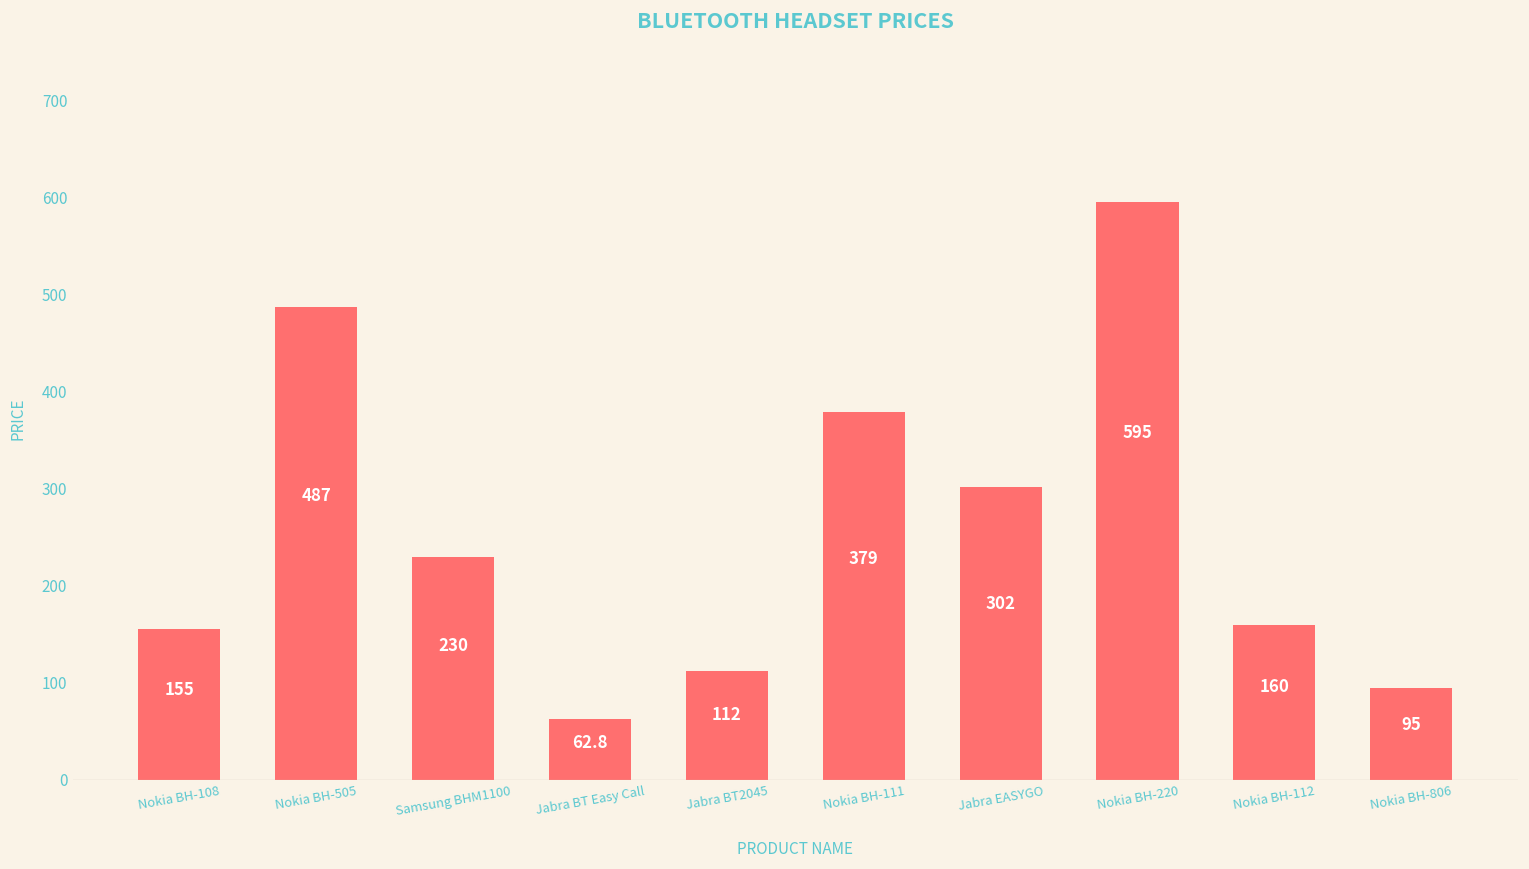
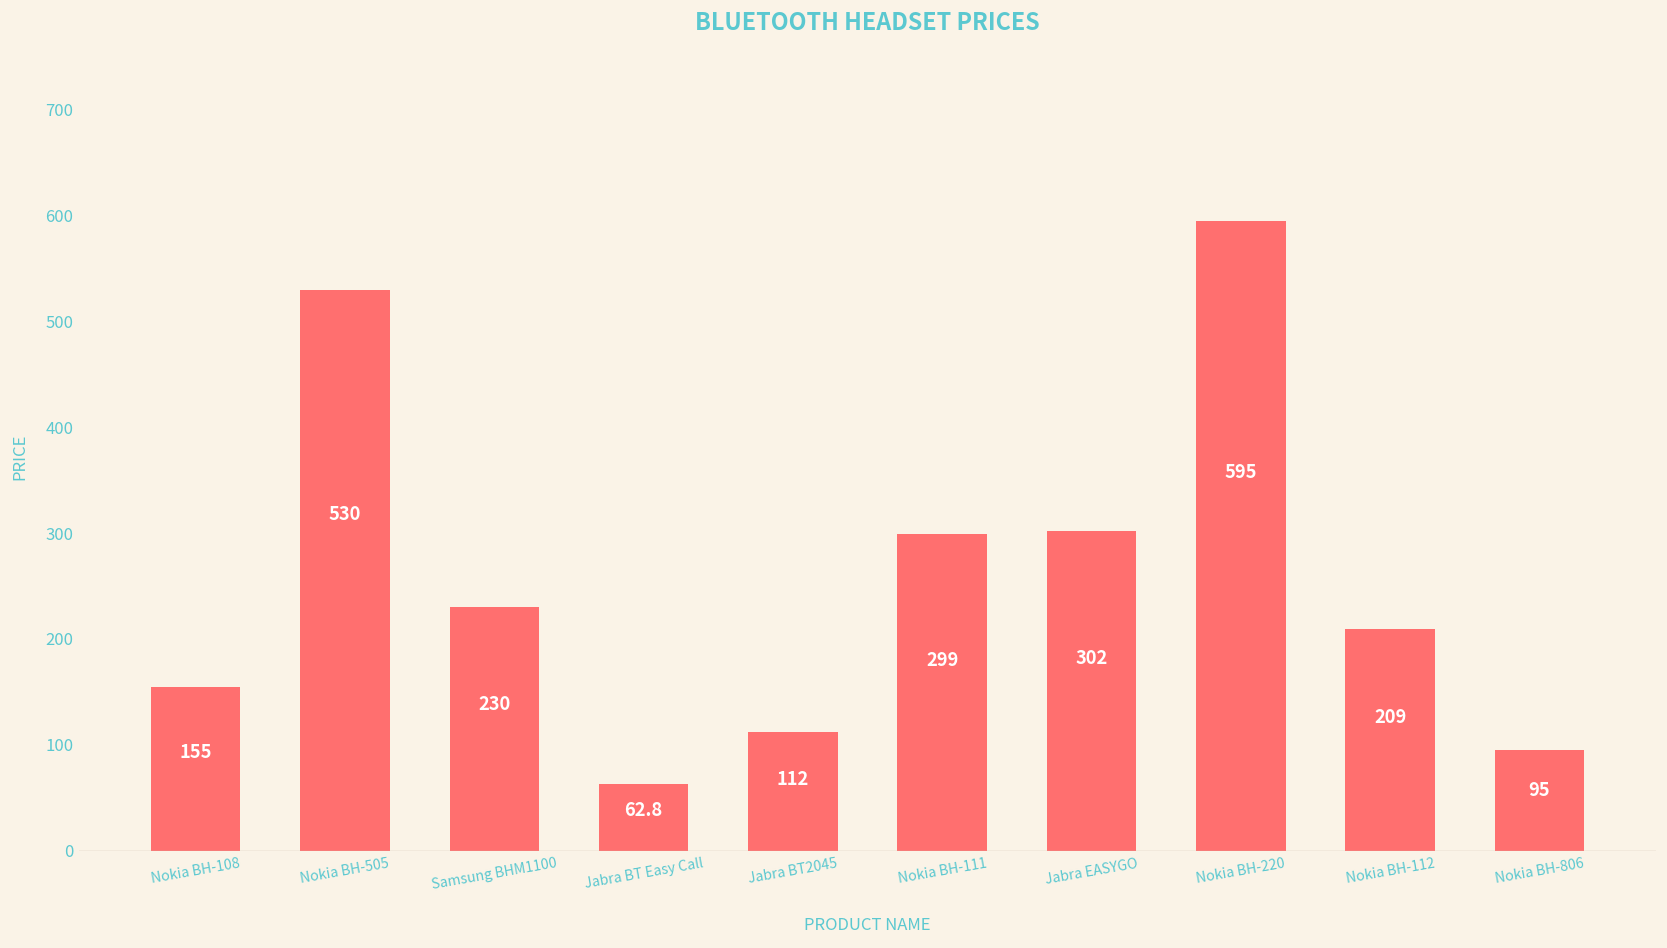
  {
    "Nokia BH-108": 155,
-   "Nokia BH-505": 487,
+   "Nokia BH-505": 530,
    "Samsung BHM1100": 230,
    "Jabra BT Easy Call": 62.8,
    "Jabra BT2045": 112,
-   "Nokia BH-111": 379,
+   "Nokia BH-111": 299,
    "Jabra EASYGO": 302,
    "Nokia BH-220": 595,
-   "Nokia BH-112": 160,
+   "Nokia BH-112": 209,
    "Nokia BH-806": 95
  }
